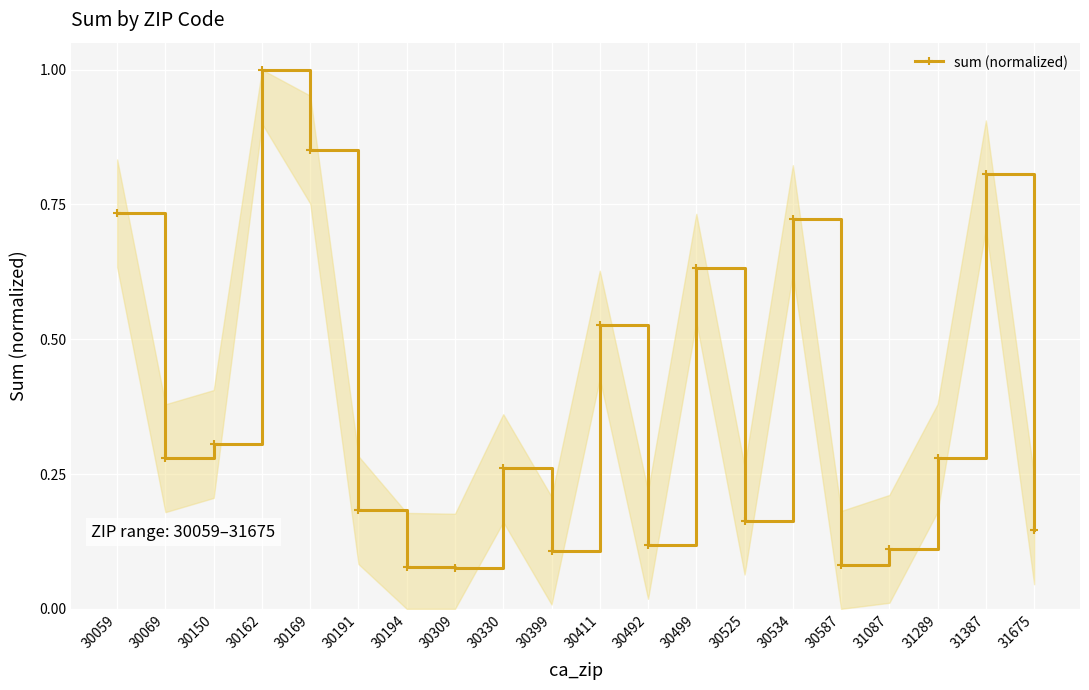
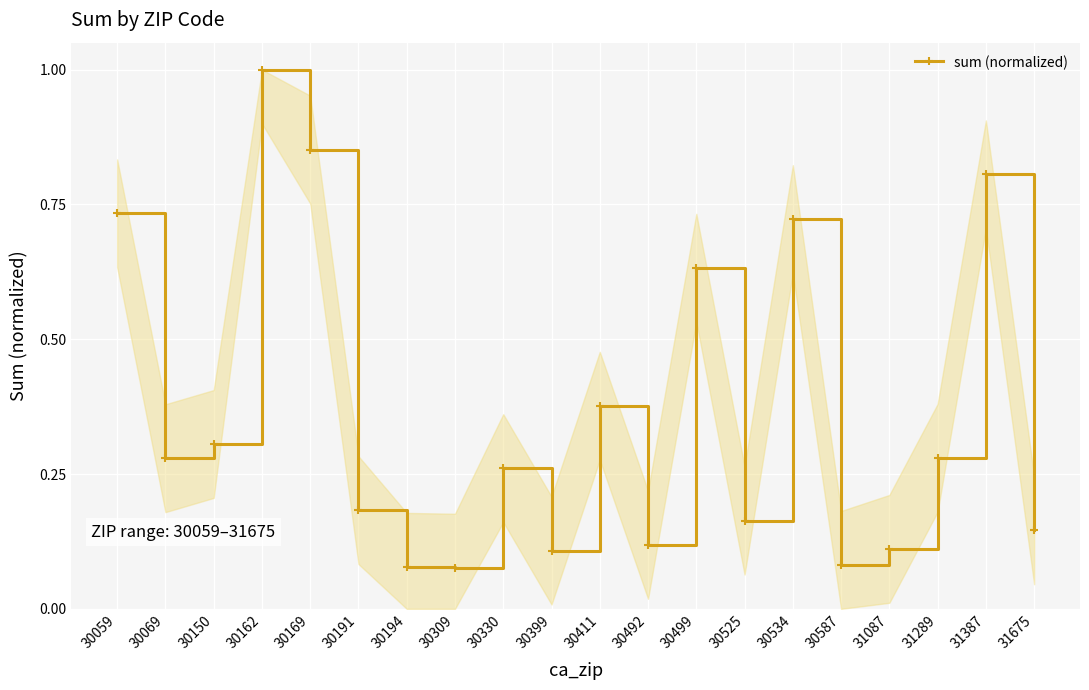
  {
    "sum (normalized)": {
      "30059": 0.73,
      "30069": 0.28,
      "30150": 0.31,
      "30169": 0.85,
      "30191": 0.18,
      "30194": 0.08,
      "30309": 0.08,
      "30330": 0.26,
      "30399": 0.11,
-     "30411": 0.53,
+     "30411": 0.38,
      "30492": 0.12,
      "30499": 0.63,
      "30525": 0.16,
      "30534": 0.72,
      "30587": 0.08,
      "31087": 0.11,
      "31289": 0.28,
      "31387": 0.81,
      "31675": 0.15
    }
  }
